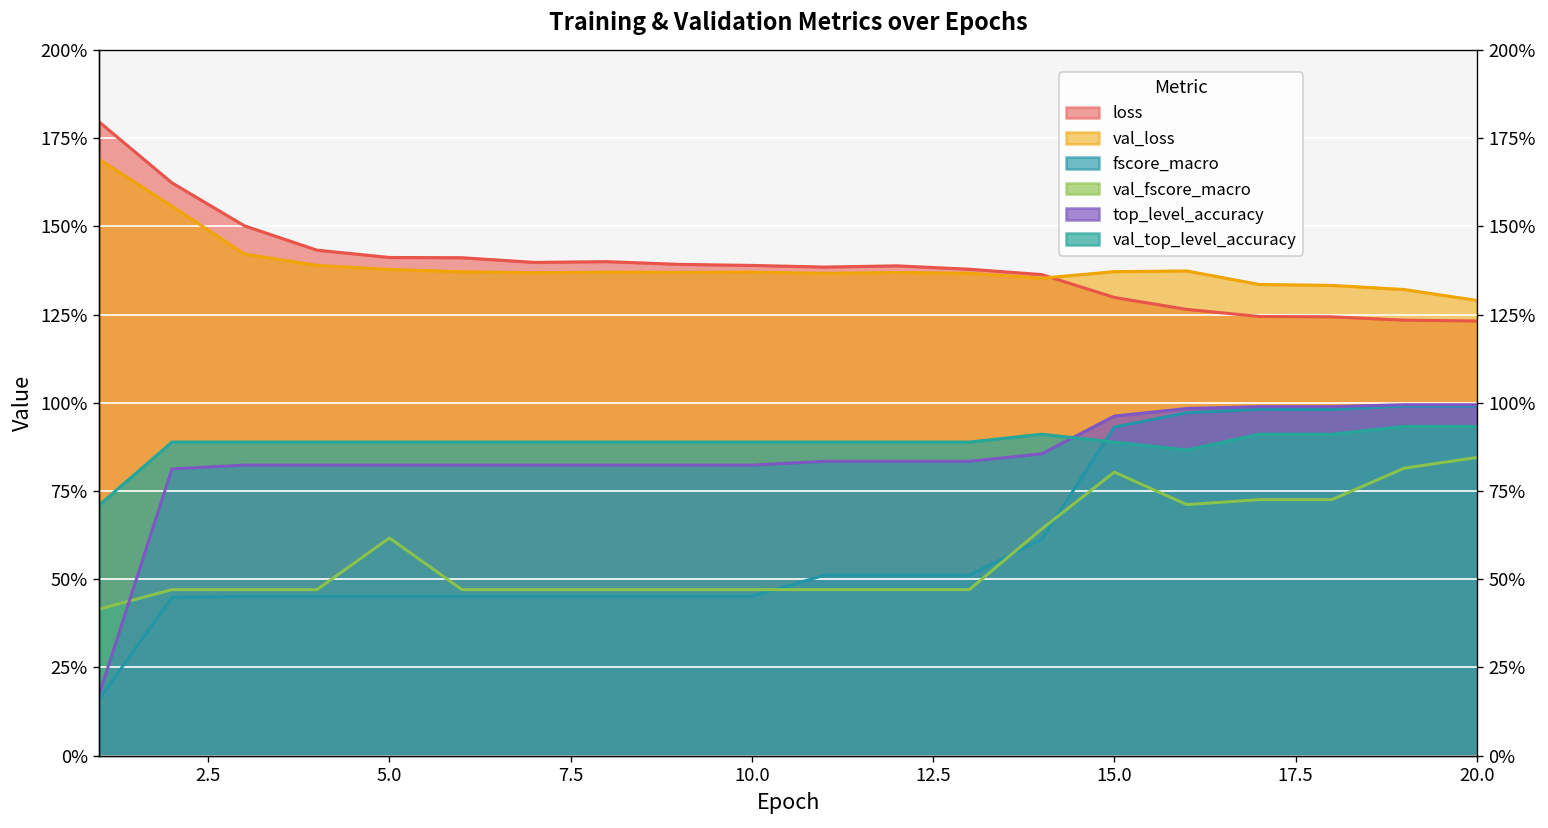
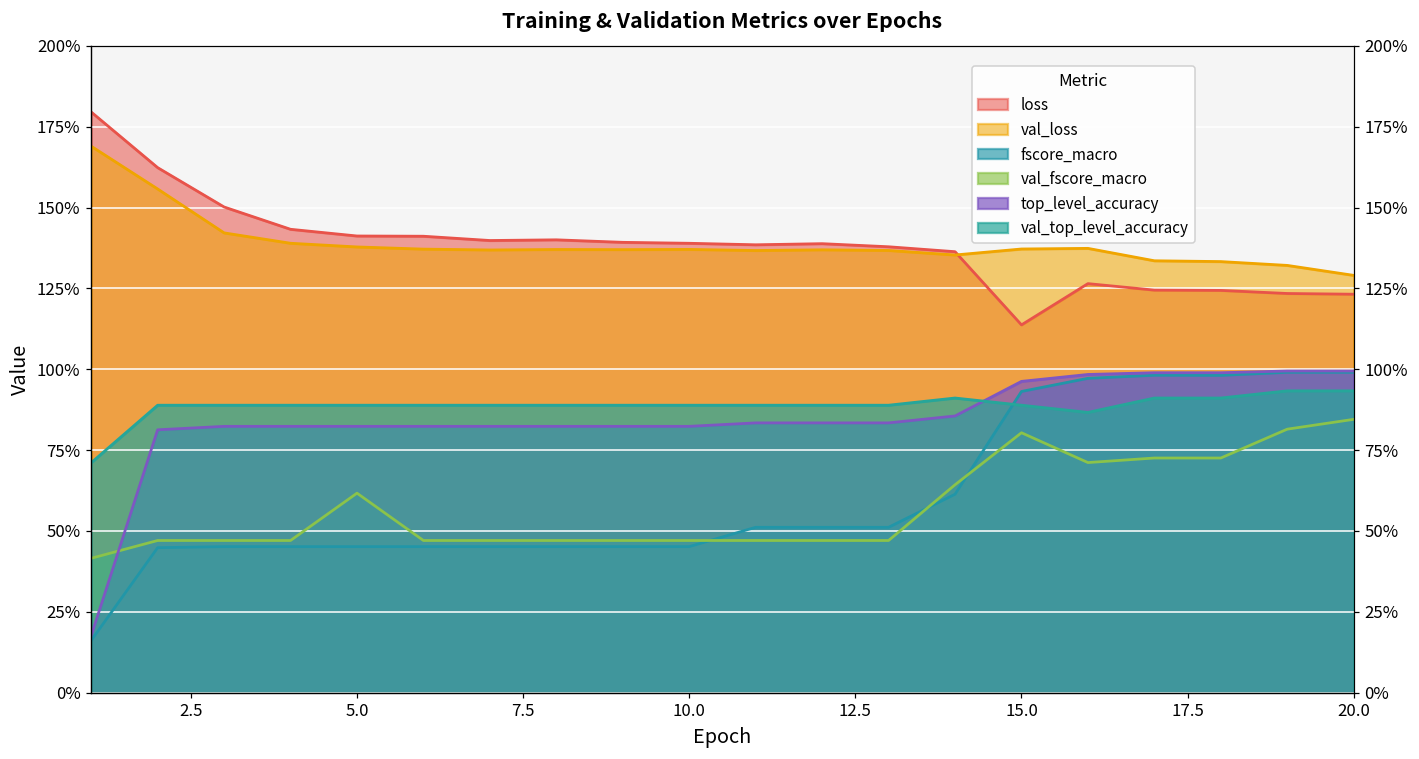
  {
    "loss": {
      "5.0": "141%",
      "10.0": "139%",
-     "15.0": "130%",
+     "15.0": "114%",
      "20.0": "123%"
    },
    "val_loss": {
      "5.0": "138%",
      "10.0": "137%",
      "15.0": "137%",
      "20.0": "129%"
    },
    "val_fscore_macro": {
      "5.0": "62%",
      "10.0": "47%",
      "15.0": "80%",
      "20.0": "85%"
    },
    "top_level_accuracy": {
      "5.0": "82%",
      "10.0": "82%",
      "15.0": "96%"
    }
  }
